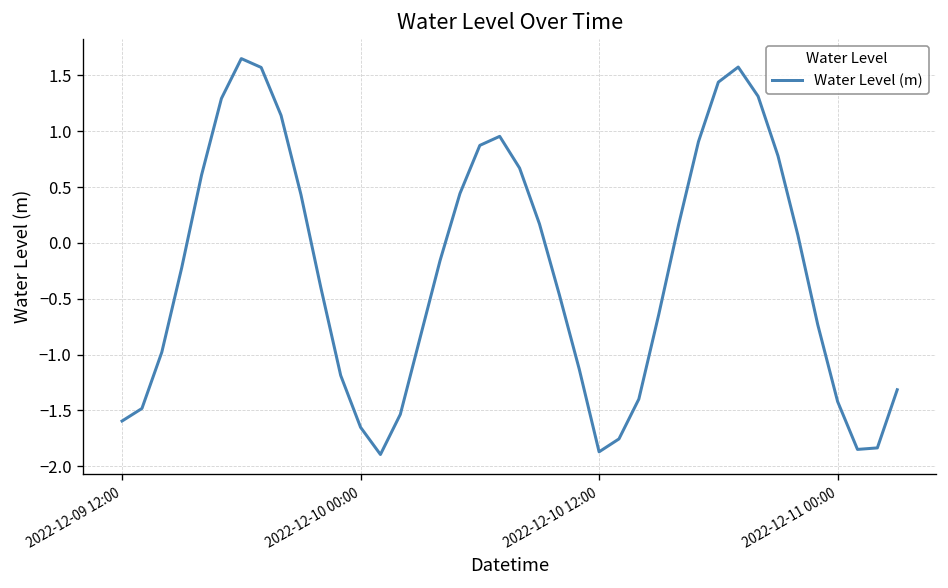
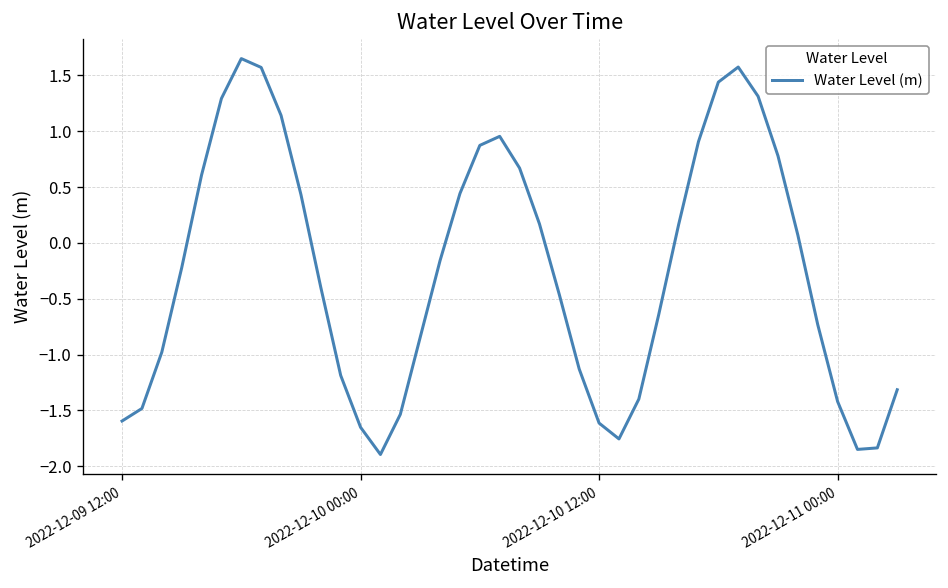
  {
    "2022-12-09 12:00": -1.6,
    "2022-12-10 00:00": -1.7,
-   "2022-12-10 12:00": -1.9,
+   "2022-12-10 12:00": -1.6,
    "2022-12-11 00:00": -1.4
  }
